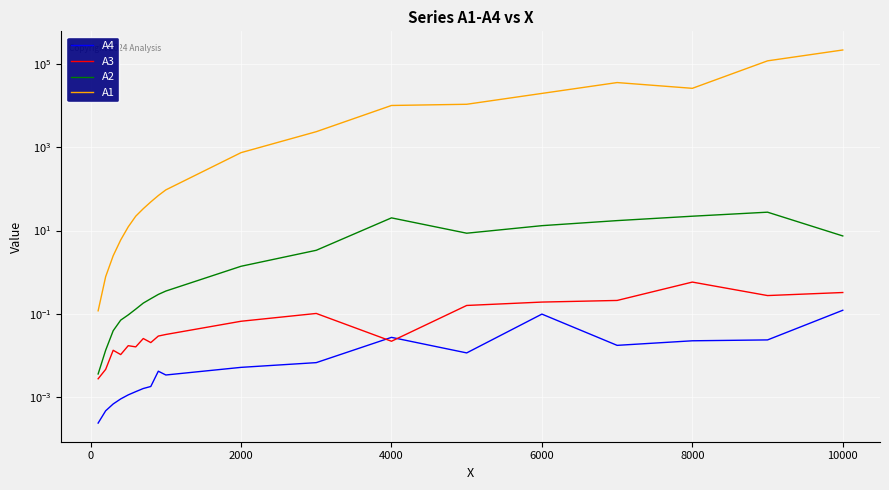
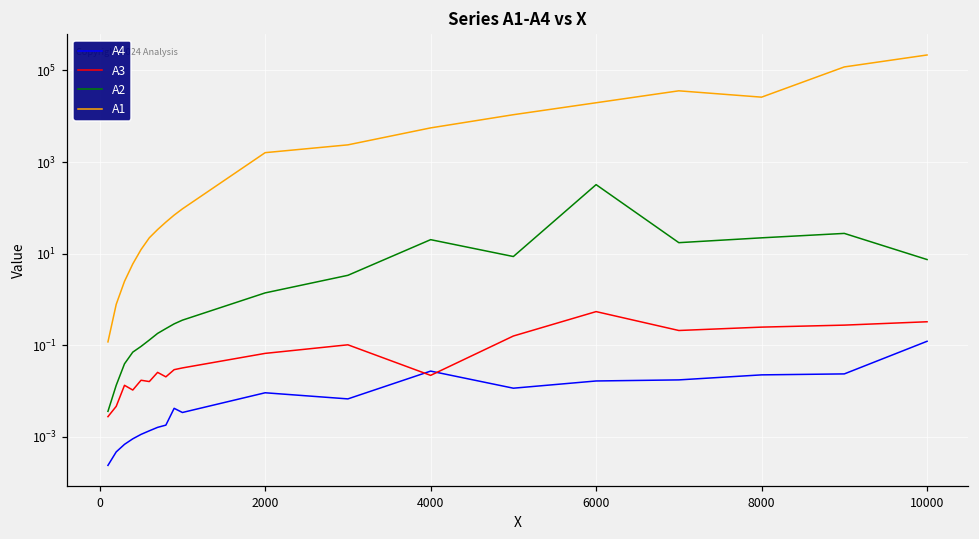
  {
    "A4": {
-     "2000": 0.005,
+     "2000": 0.009,
      "4000": 0.03,
-     "6000": 0.10,
+     "6000": 0.016,
      "8000": 0.02,
      "10000": 0.12
    },
    "A3": {
      "2000": 0.07,
      "4000": 0.02,
-     "6000": 0.2,
-     "8000": 0.6,
+     "6000": 0.5,
+     "8000": 0.2,
      "10000": 0.3
    },
    "A2": {
      "2000": 1.4,
      "4000": 20,
-     "6000": 13,
+     "6000": 300,
      "8000": 20,
      "10000": 7
    },
    "A1": {
-     "2000": 700,
-     "4000": 10000,
+     "2000": 1600,
+     "4000": 6000,
      "6000": 20000,
      "8000": 30000,
      "10000": 200000
    }
  }
